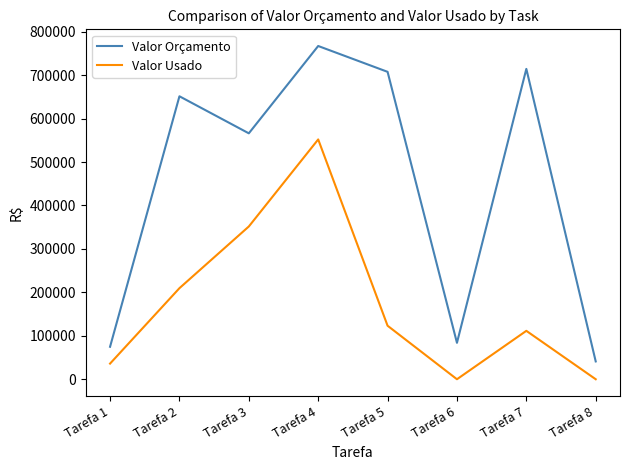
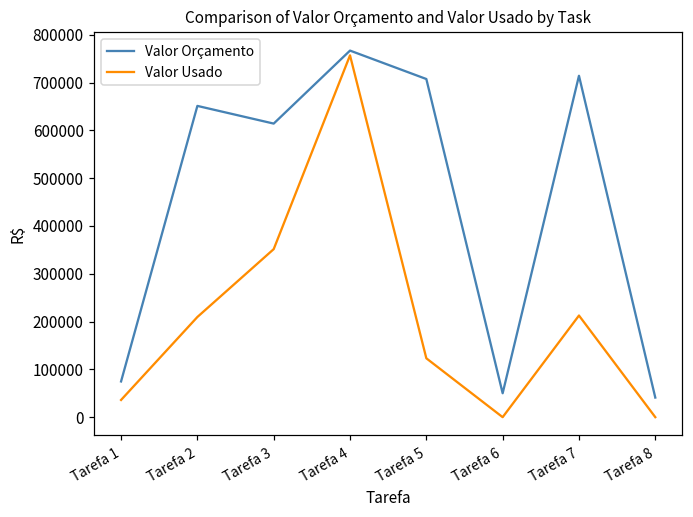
  {
    "Valor Orçamento": {
      "Tarefa 1": 70000,
      "Tarefa 2": 650000,
-     "Tarefa 3": 570000,
+     "Tarefa 3": 610000,
      "Tarefa 4": 770000,
      "Tarefa 5": 710000,
-     "Tarefa 6": 80000,
+     "Tarefa 6": 50000,
      "Tarefa 7": 710000,
      "Tarefa 8": 40000
    },
    "Valor Usado": {
      "Tarefa 1": 40000,
      "Tarefa 2": 210000,
      "Tarefa 3": 350000,
-     "Tarefa 4": 550000,
+     "Tarefa 4": 760000,
      "Tarefa 5": 120000,
      "Tarefa 6": 0,
-     "Tarefa 7": 110000,
+     "Tarefa 7": 210000,
      "Tarefa 8": 0
    }
  }
